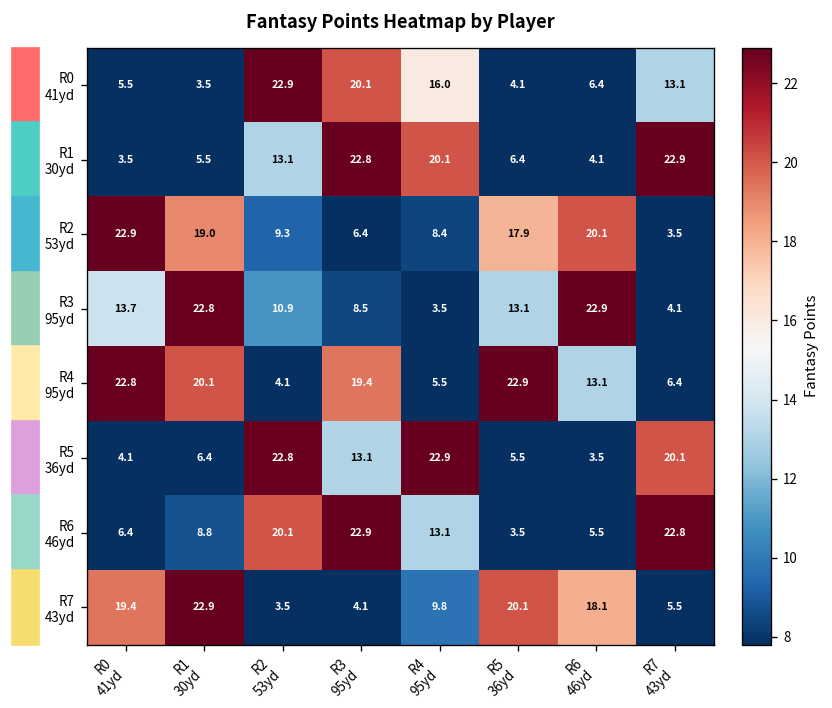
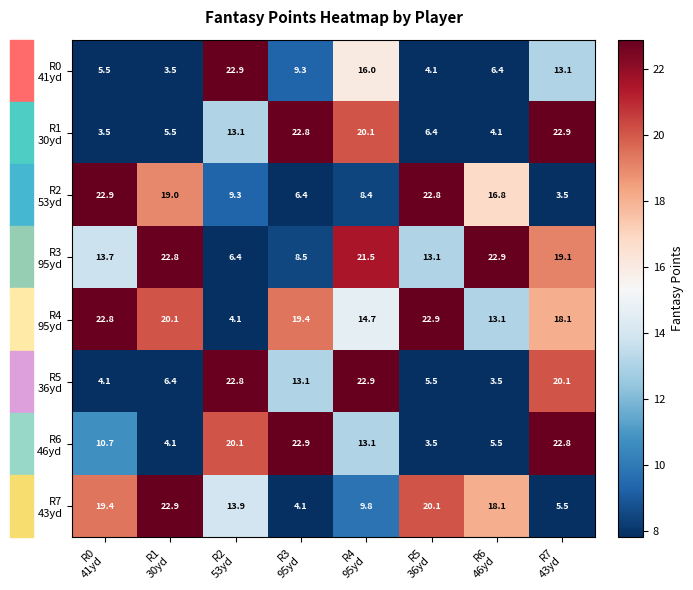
  {
    "R0 41yd": {
      "R0 41yd": 5.5,
      "R1 30yd": 3.5,
      "R2 53yd": 22.9,
-     "R3 95yd": 20.1,
+     "R3 95yd": 9.3,
      "R4 95yd": 16.0,
      "R5 36yd": 4.1,
      "R6 46yd": 6.4,
      "R7 43yd": 13.1
    },
    "R1 30yd": {
      "R0 41yd": 3.5,
      "R1 30yd": 5.5,
      "R2 53yd": 13.1,
      "R3 95yd": 22.8,
      "R4 95yd": 20.1,
      "R5 36yd": 6.4,
      "R6 46yd": 4.1,
      "R7 43yd": 22.9
    },
    "R2 53yd": {
      "R0 41yd": 22.9,
      "R1 30yd": 19.0,
      "R2 53yd": 9.3,
      "R3 95yd": 6.4,
      "R4 95yd": 8.4,
-     "R5 36yd": 17.9,
-     "R6 46yd": 20.1,
+     "R5 36yd": 22.8,
+     "R6 46yd": 16.8,
      "R7 43yd": 3.5
    },
    "R3 95yd": {
      "R0 41yd": 13.7,
      "R1 30yd": 22.8,
-     "R2 53yd": 10.9,
+     "R2 53yd": 6.4,
      "R3 95yd": 8.5,
-     "R4 95yd": 3.5,
+     "R4 95yd": 21.5,
      "R5 36yd": 13.1,
      "R6 46yd": 22.9,
-     "R7 43yd": 4.1
+     "R7 43yd": 19.1
    },
    "R4 95yd": {
      "R0 41yd": 22.8,
      "R1 30yd": 20.1,
      "R2 53yd": 4.1,
      "R3 95yd": 19.4,
-     "R4 95yd": 5.5,
+     "R4 95yd": 14.7,
      "R5 36yd": 22.9,
      "R6 46yd": 13.1,
-     "R7 43yd": 6.4
+     "R7 43yd": 18.1
    },
    "R5 36yd": {
      "R0 41yd": 4.1,
      "R1 30yd": 6.4,
      "R2 53yd": 22.8,
      "R3 95yd": 13.1,
      "R4 95yd": 22.9,
      "R5 36yd": 5.5,
      "R6 46yd": 3.5,
      "R7 43yd": 20.1
    },
    "R6 46yd": {
-     "R0 41yd": 6.4,
-     "R1 30yd": 8.8,
+     "R0 41yd": 10.7,
+     "R1 30yd": 4.1,
      "R2 53yd": 20.1,
      "R3 95yd": 22.9,
      "R4 95yd": 13.1,
      "R5 36yd": 3.5,
      "R6 46yd": 5.5,
      "R7 43yd": 22.8
    },
    "R7 43yd": {
      "R0 41yd": 19.4,
      "R1 30yd": 22.9,
-     "R2 53yd": 3.5,
+     "R2 53yd": 13.9,
      "R3 95yd": 4.1,
      "R4 95yd": 9.8,
      "R5 36yd": 20.1,
      "R6 46yd": 18.1,
      "R7 43yd": 5.5
    }
  }
